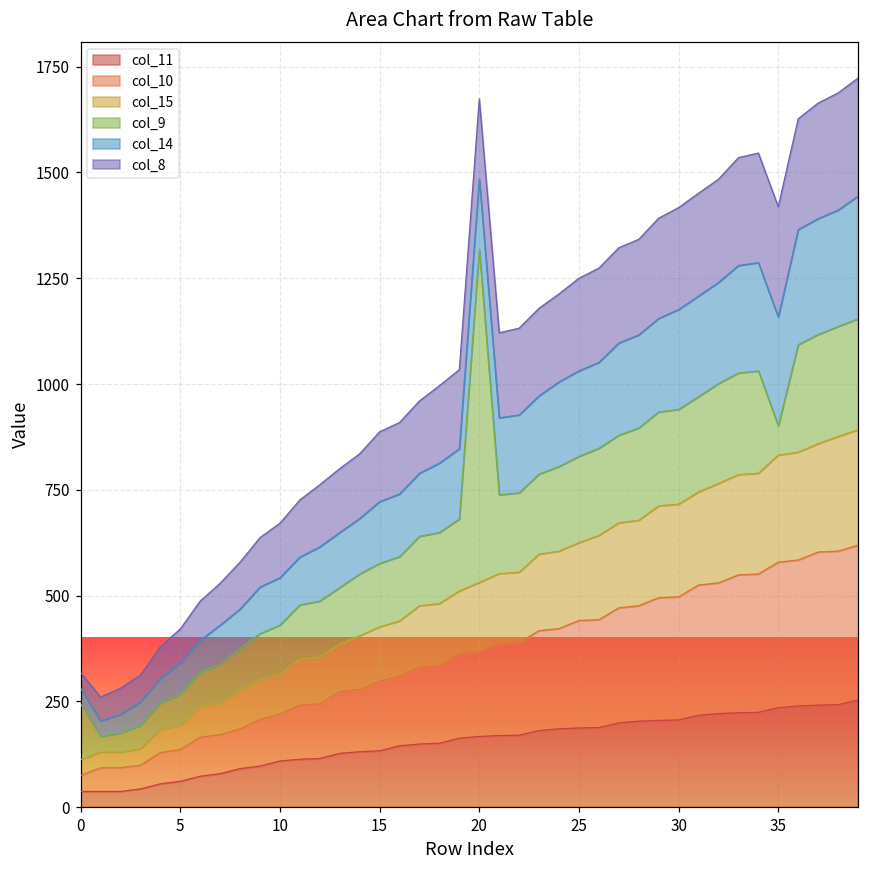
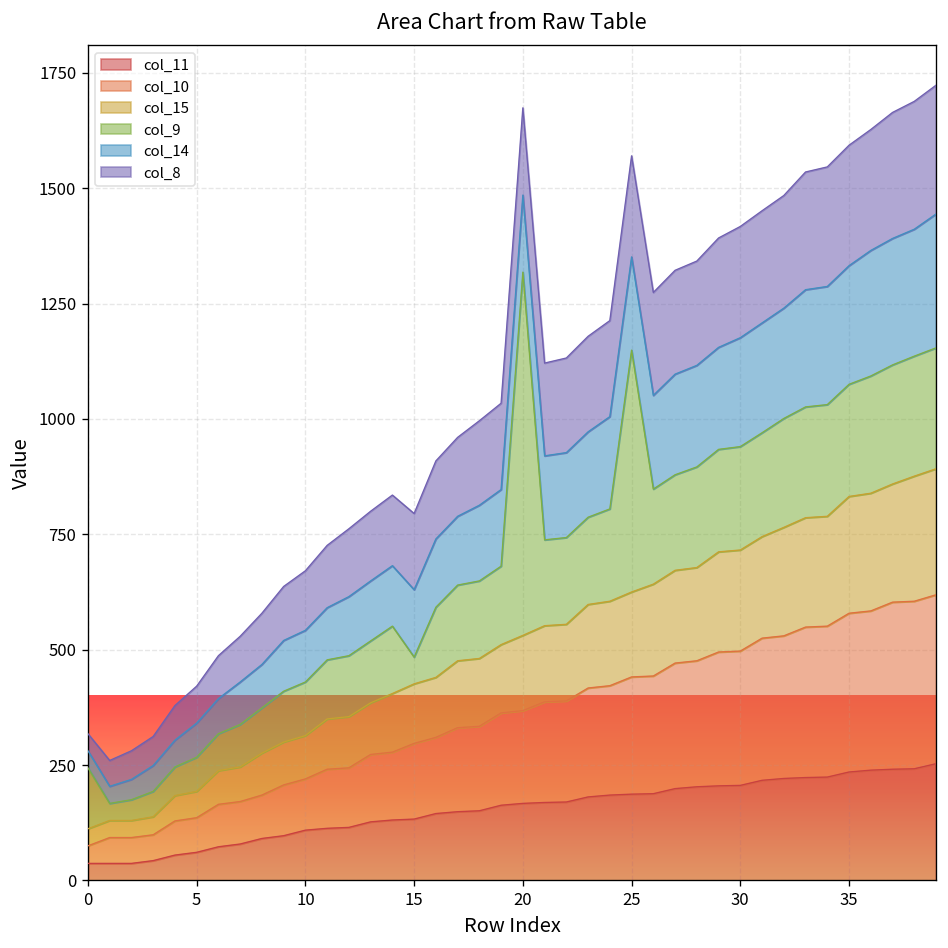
  {
    "col_9": {
      "0": 130,
      "5": 70,
      "10": 120,
-     "15": 150,
+     "15": 60,
      "20": 790,
-     "25": 200,
+     "25": 520,
      "30": 220,
-     "35": 70
+     "35": 240
    }
  }
